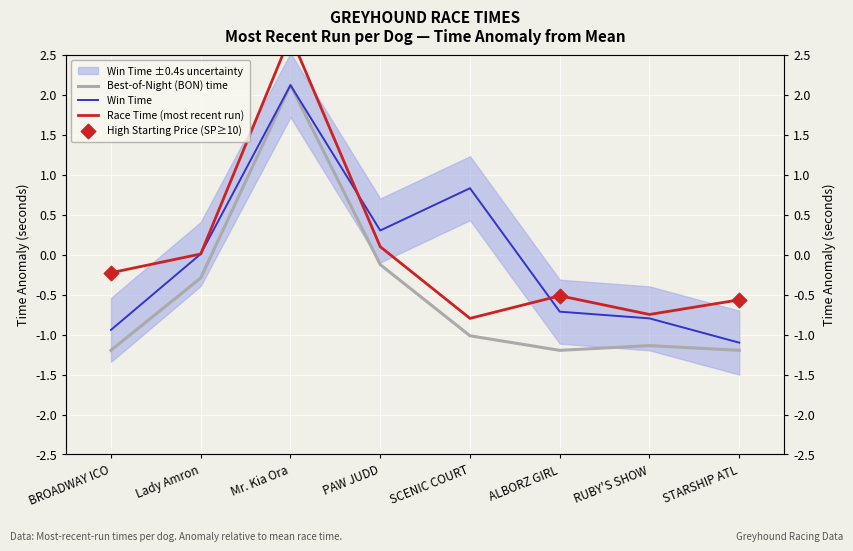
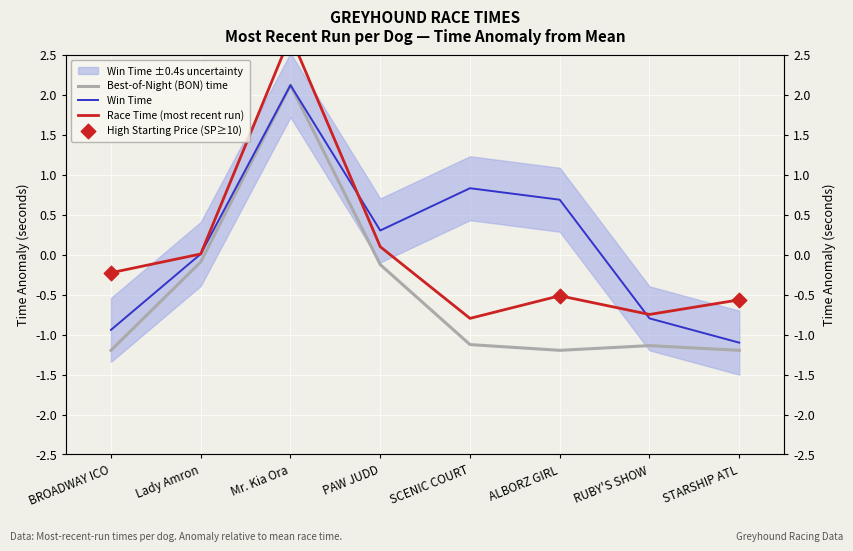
  {
    "Best-of-Night (BON) time": {
      "BROADWAY ICO": -1.2,
-     "Lady Amron": -0.3,
+     "Lady Amron": -0.1,
      "PAW JUDD": -0.1,
-     "SCENIC COURT": -1.0,
+     "SCENIC COURT": -1.1,
      "ALBORZ GIRL": -1.2,
      "RUBY'S SHOW": -1.1,
      "STARSHIP ATL": -1.2
    },
    "Win Time": {
      "BROADWAY ICO": -0.9,
      "PAW JUDD": 0.3,
      "SCENIC COURT": 0.8,
-     "ALBORZ GIRL": -0.7,
+     "ALBORZ GIRL": 0.7,
      "RUBY'S SHOW": -0.8,
      "STARSHIP ATL": -1.1
    }
  }
